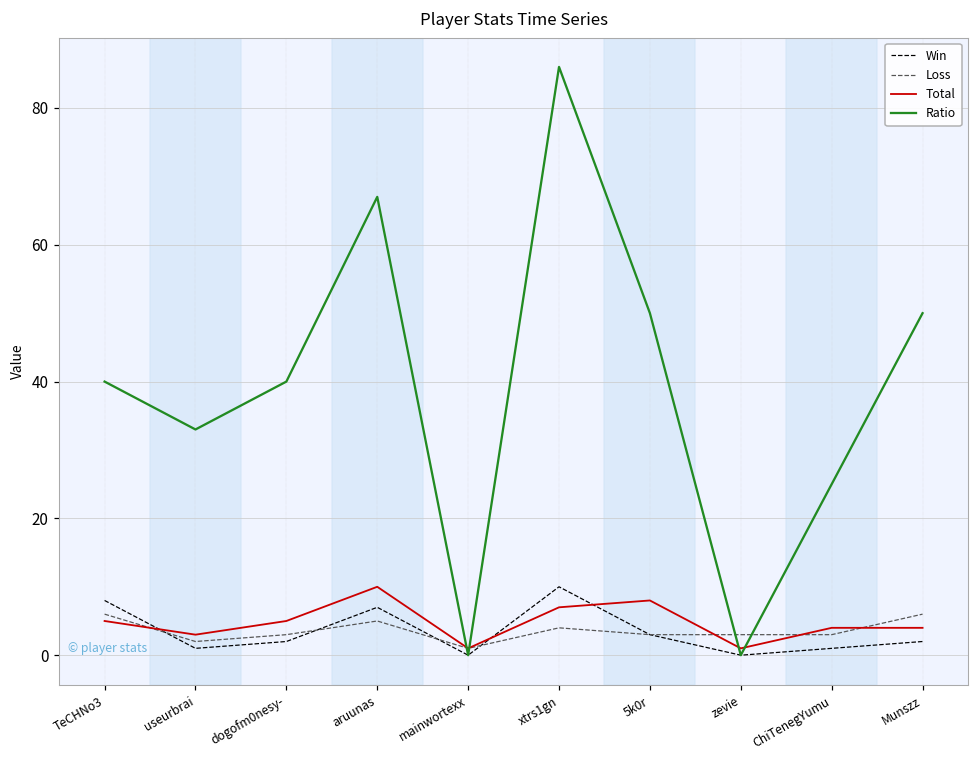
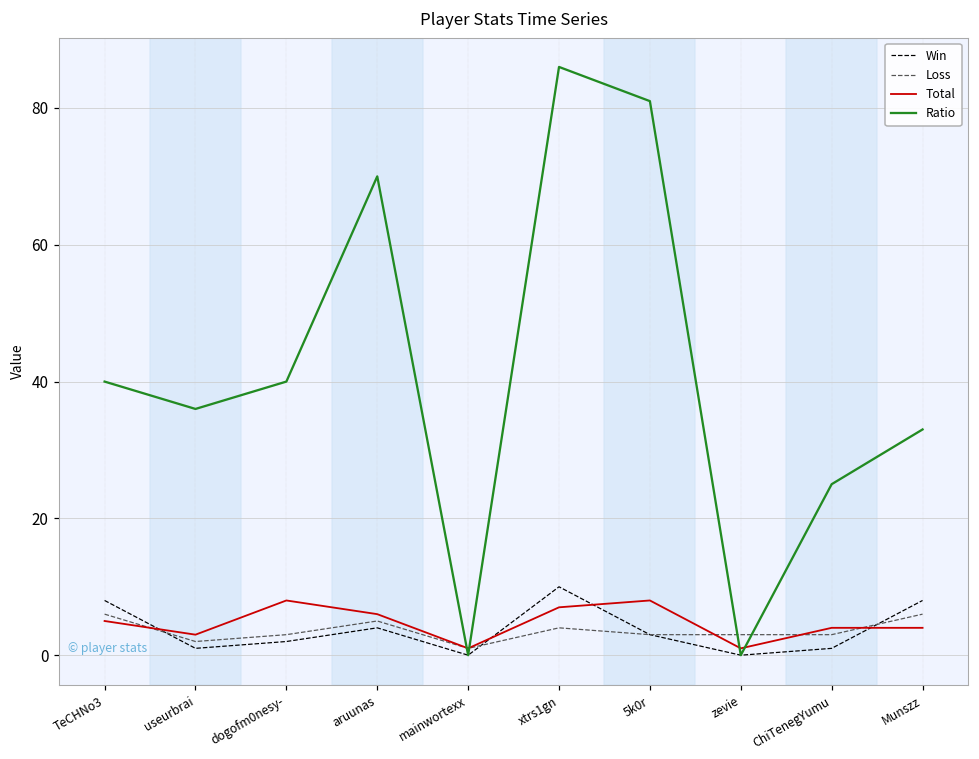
  {
    "Win": {
      "TeCHNo3": 8,
      "useurbrai": 1,
      "dogofm0nesy-": 2,
-     "aruunas": 7,
+     "aruunas": 4,
      "xtrs1gn": 10,
      "ChiTenegYumu": 1,
-     "Munszz": 2
+     "Munszz": 8
    },
    "Loss": {
      "TeCHNo3": 6,
      "useurbrai": 2,
      "dogofm0nesy-": 3,
      "aruunas": 5,
      "xtrs1gn": 4,
      "zevie": 3,
      "ChiTenegYumu": 3,
      "Munszz": 6
    },
    "Total": {
      "TeCHNo3": 5,
      "useurbrai": 3,
-     "dogofm0nesy-": 5,
-     "aruunas": 10,
+     "dogofm0nesy-": 8,
+     "aruunas": 6,
      "xtrs1gn": 7,
      "5k0r": 8,
      "zevie": 1,
      "ChiTenegYumu": 4,
      "Munszz": 4
    },
    "Ratio": {
      "TeCHNo3": 40,
-     "useurbrai": 33,
+     "useurbrai": 36,
      "dogofm0nesy-": 40,
-     "aruunas": 67,
+     "aruunas": 70,
      "xtrs1gn": 86,
-     "5k0r": 50,
+     "5k0r": 81,
      "ChiTenegYumu": 25,
-     "Munszz": 50
+     "Munszz": 33
    }
  }
